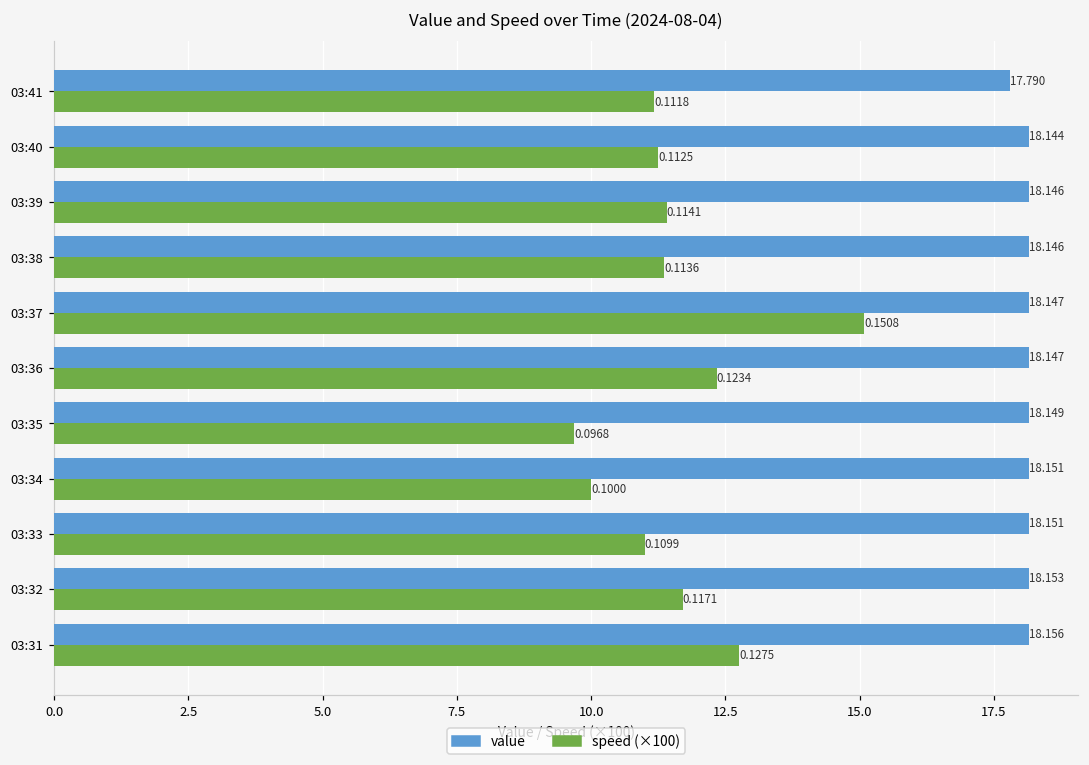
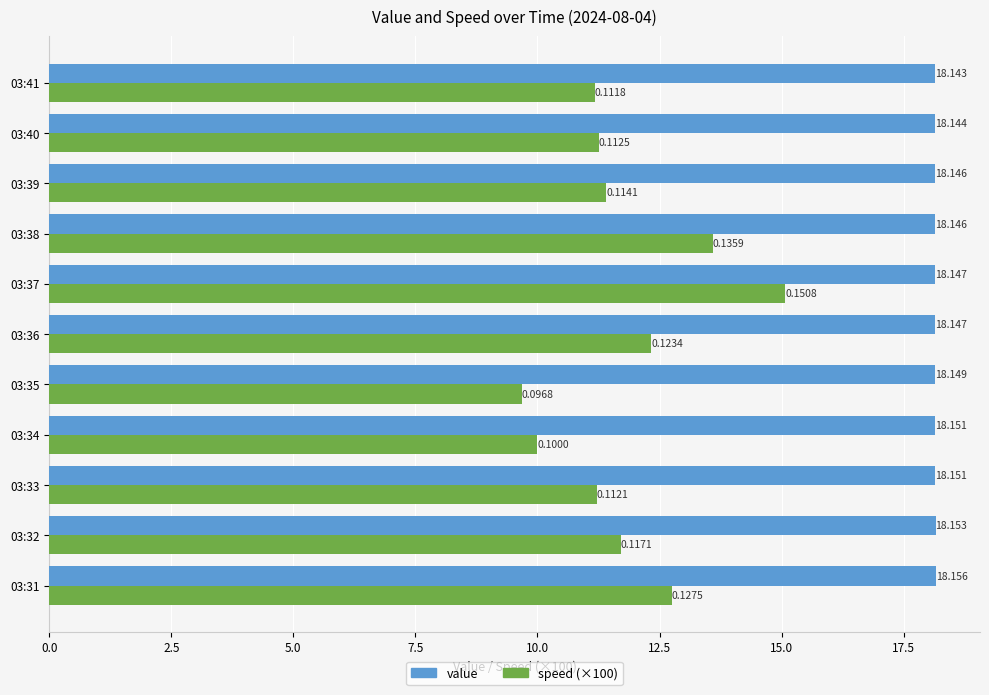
  {
    "value": {
-     "03:41": 17.790,
+     "03:41": 18.143,
      "03:40": 18.144,
      "03:39": 18.146,
      "03:38": 18.146,
      "03:37": 18.147,
      "03:36": 18.147,
      "03:35": 18.149,
      "03:34": 18.151,
      "03:33": 18.151,
      "03:32": 18.153,
      "03:31": 18.156
    },
    "speed (×100)": {
-     "03:38": 0.1136,
-     "03:33": 0.1099
+     "03:38": 0.1359,
+     "03:33": 0.1121
    }
  }
